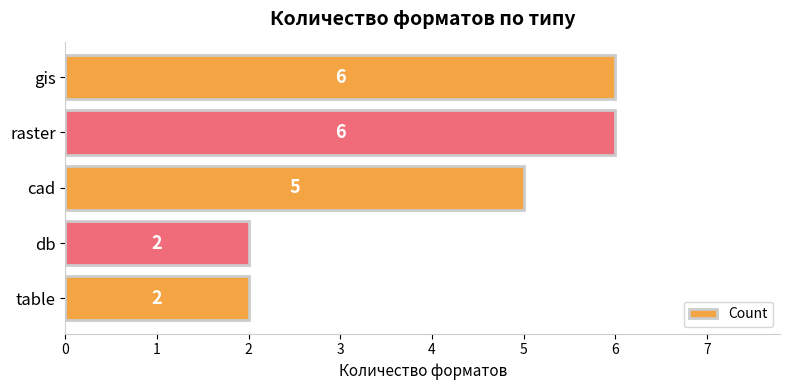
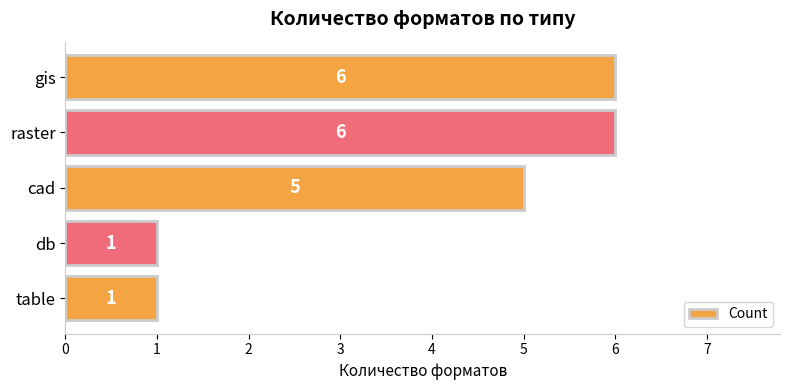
  {
    "gis": 6,
    "raster": 6,
    "cad": 5,
-   "db": 2,
-   "table": 2
+   "db": 1,
+   "table": 1
  }
